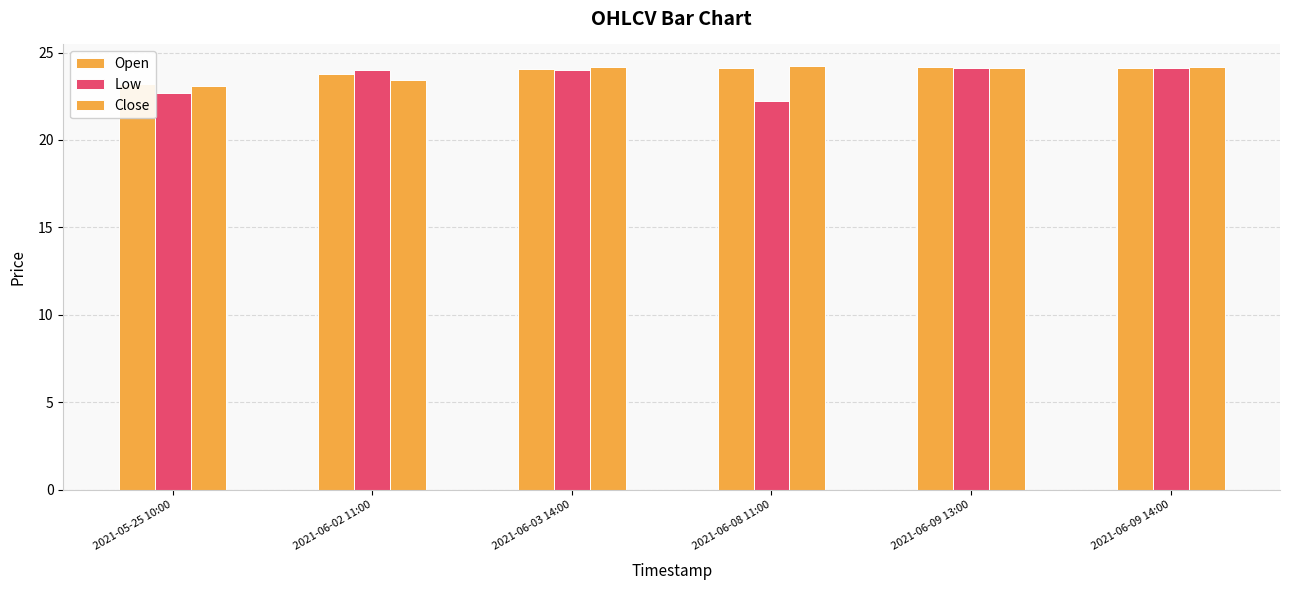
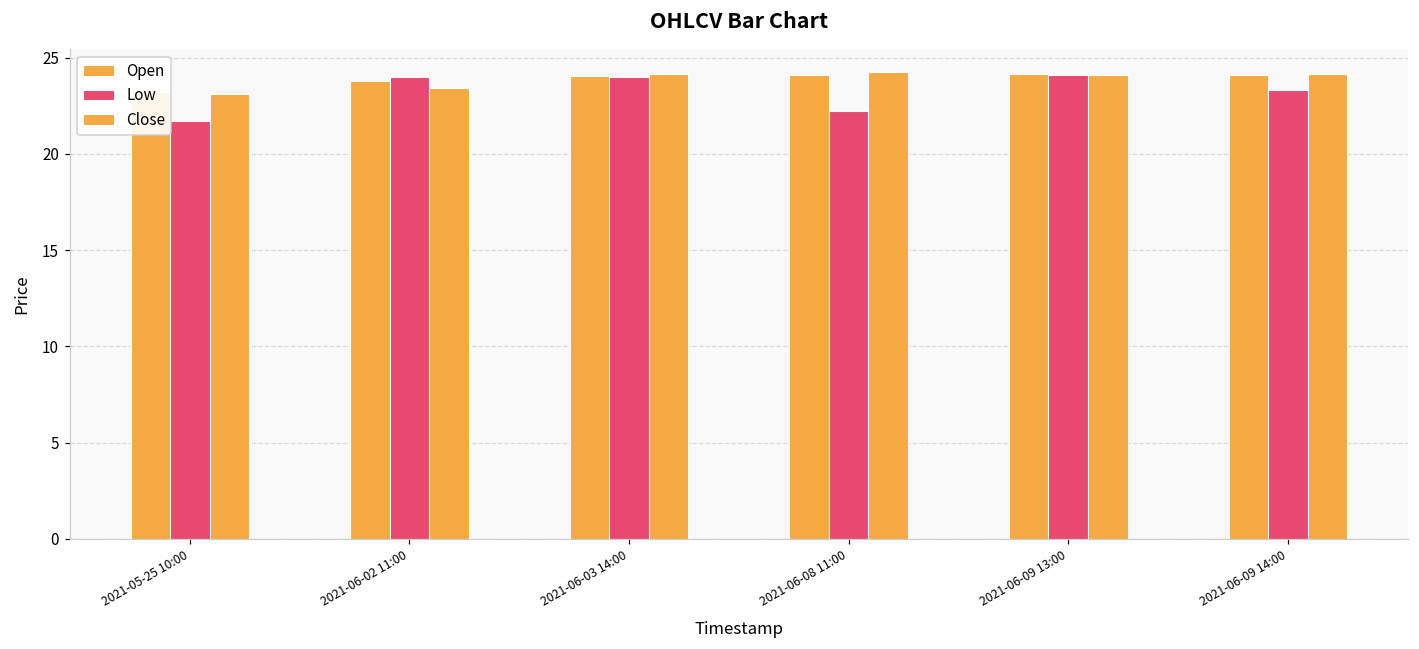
  {
    "Low": {
-     "2021-05-25 10:00": 22.7,
+     "2021-05-25 10:00": 21.7,
      "2021-06-02 11:00": 24.0,
      "2021-06-03 14:00": 24.0,
      "2021-06-08 11:00": 22.2,
      "2021-06-09 13:00": 24.1,
-     "2021-06-09 14:00": 24.1
+     "2021-06-09 14:00": 23.3
    }
  }
